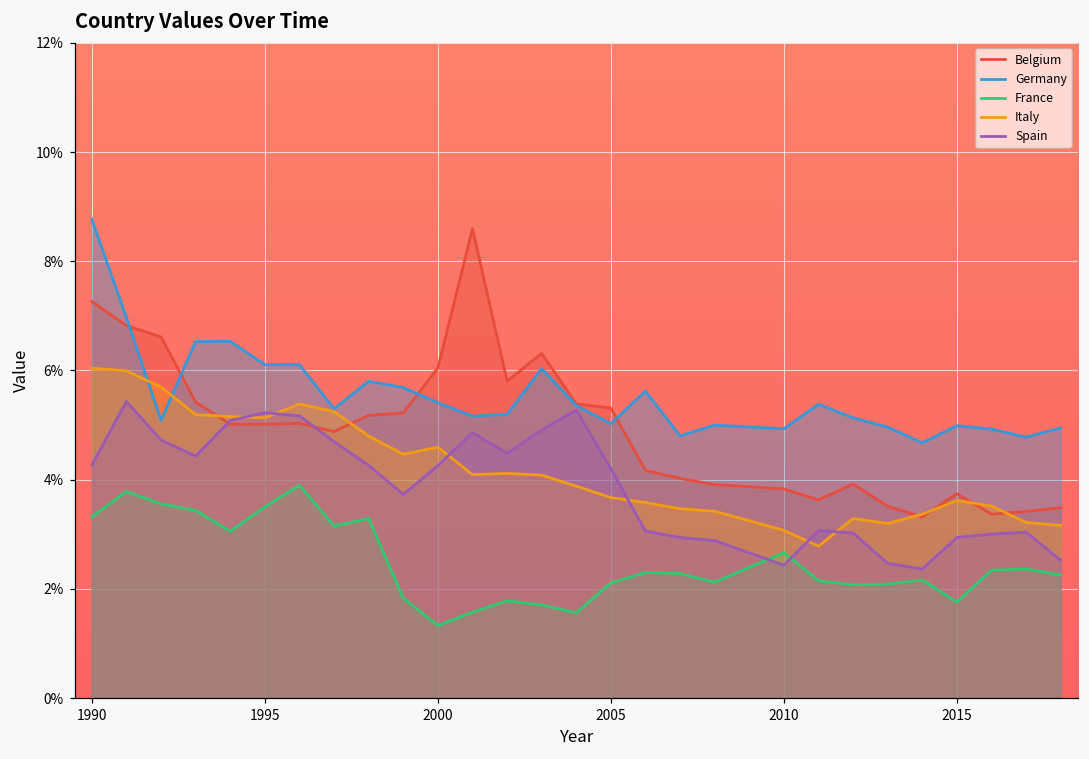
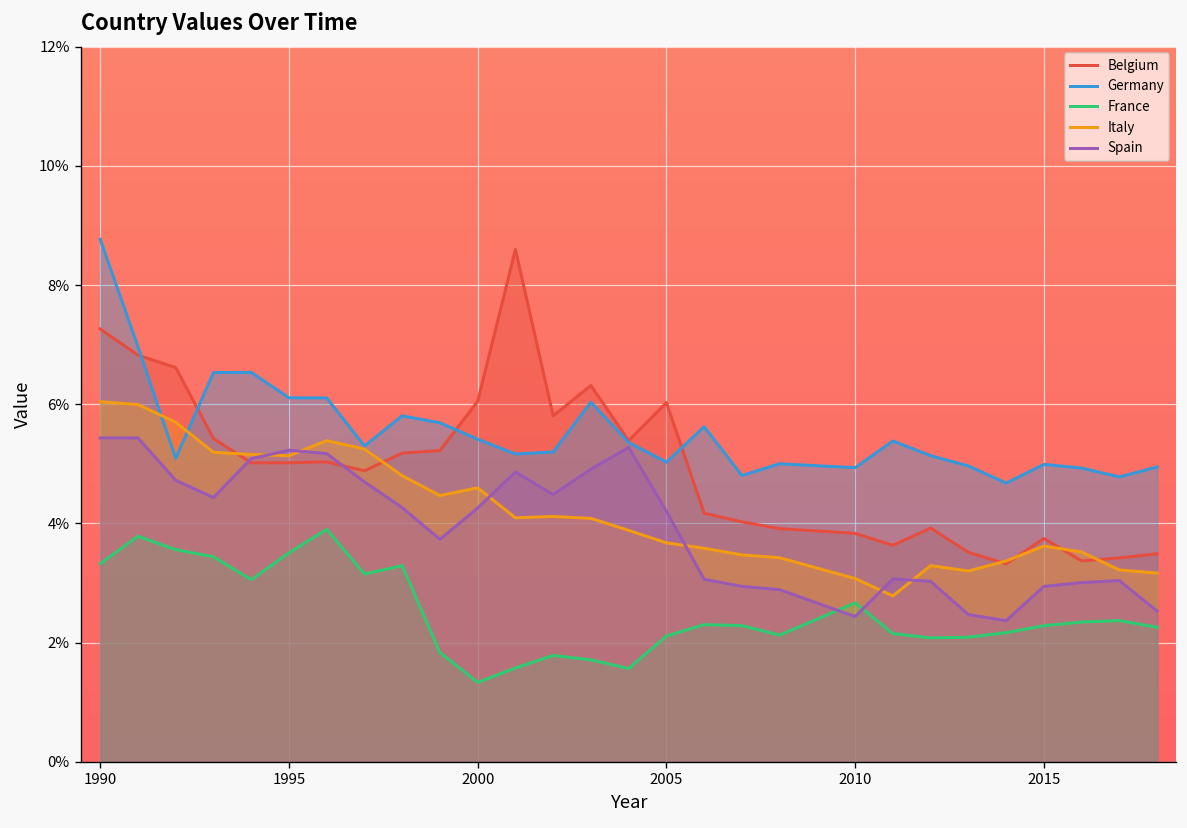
  {
    "Belgium": {
      "1990": "7.3%",
      "1995": "5.0%",
      "2000": "6.0%",
-     "2005": "5.3%",
+     "2005": "6.0%",
      "2010": "3.8%",
      "2015": "3.7%"
    },
    "Germany": {
      "1990": "8.8%",
      "1995": "6.1%",
      "2000": "5.4%",
      "2005": "5.0%",
      "2010": "4.9%",
      "2015": "5.0%"
    },
    "France": {
      "1990": "3.3%",
      "1995": "3.5%",
      "2000": "1.3%",
      "2005": "2.1%",
      "2010": "2.7%",
-     "2015": "1.8%"
+     "2015": "2.3%"
    },
    "Italy": {
      "1990": "6.0%",
      "1995": "5.1%",
      "2000": "4.6%",
      "2005": "3.7%",
      "2010": "3.1%",
      "2015": "3.6%"
    },
    "Spain": {
-     "1990": "4.3%",
+     "1990": "5.4%",
      "1995": "5.2%",
      "2000": "4.3%",
      "2005": "4.2%",
      "2010": "2.4%",
      "2015": "2.9%"
    }
  }
